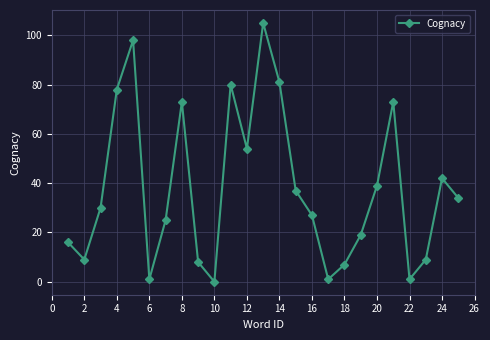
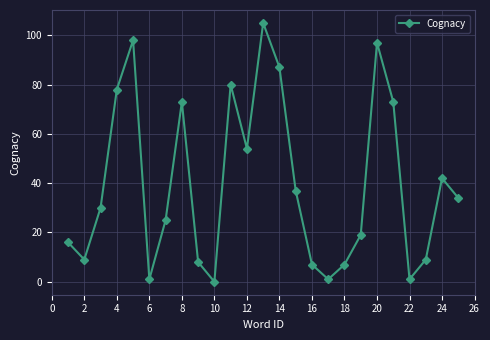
  {
    "2": 9,
    "4": 78,
    "6": 1,
    "8": 73,
    "10": 0,
    "12": 54,
-   "14": 81,
-   "16": 27,
+   "14": 87,
+   "16": 7,
    "18": 7,
-   "20": 39,
+   "20": 97,
    "22": 1,
    "24": 42
  }
